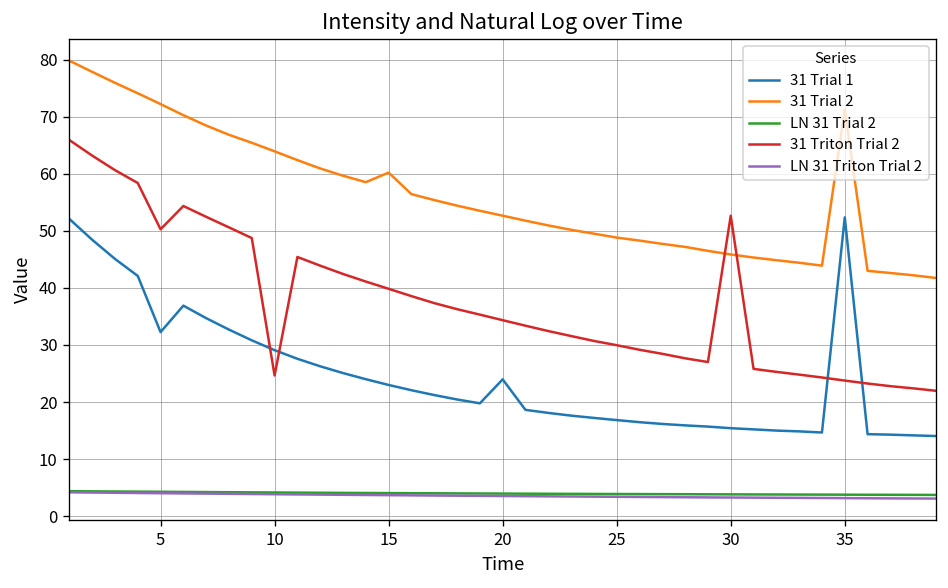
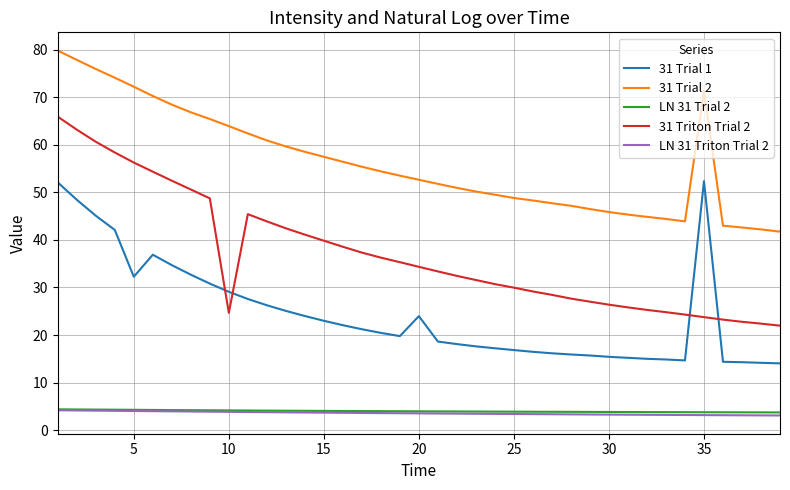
  {
    "31 Trial 1": {
      "5": 32,
      "10": 29,
      "15": 23,
      "20": 24,
      "25": 17,
      "30": 15,
      "35": 52
    },
    "31 Trial 2": {
      "5": 72,
      "10": 64,
-     "15": 60,
+     "15": 57,
      "20": 53,
      "25": 49,
      "30": 46
    },
    "LN 31 Trial 2": {
      "30": 4,
      "35": 4
    },
    "31 Triton Trial 2": {
-     "5": 50,
+     "5": 56,
      "10": 25,
      "15": 40,
      "20": 34,
      "25": 30,
-     "30": 53,
+     "30": 26,
      "35": 24
    },
    "LN 31 Triton Trial 2": {
      "30": 3,
      "35": 3
    }
  }
